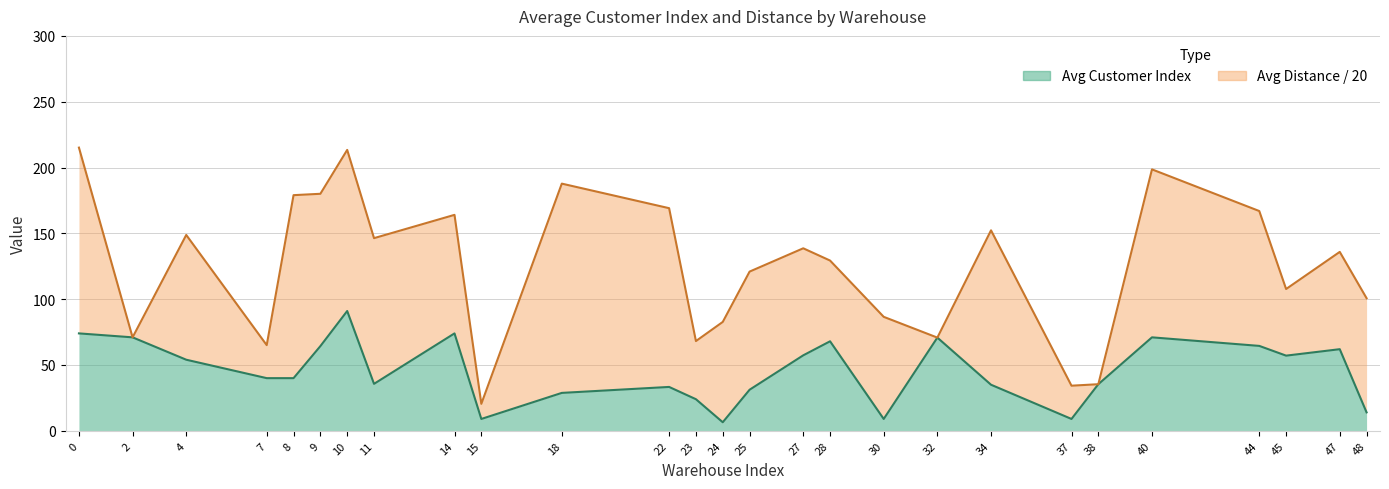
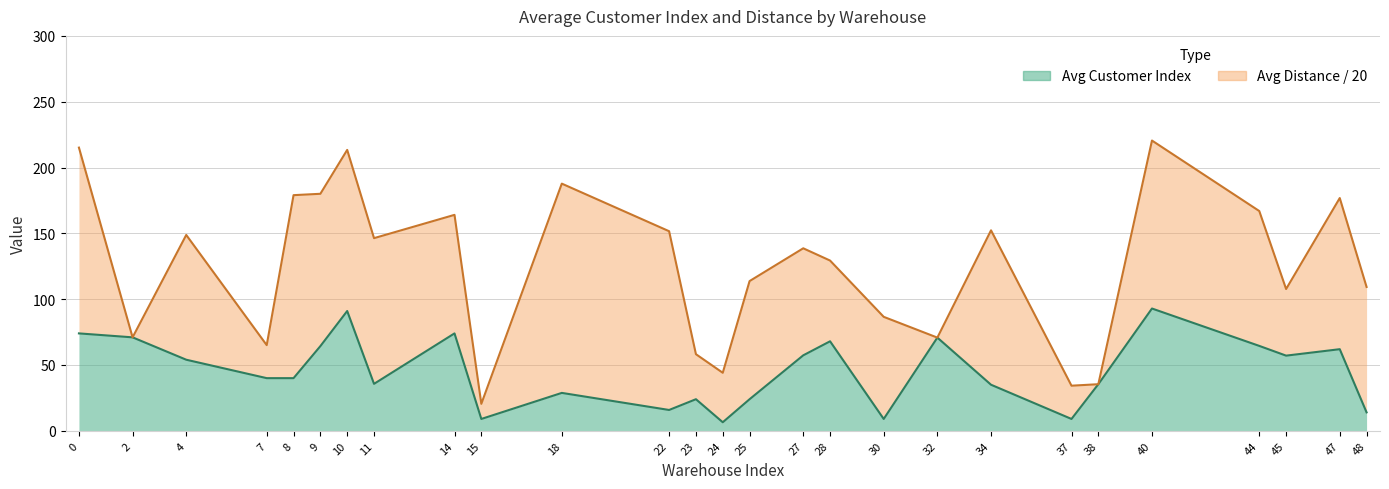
  {
    "Avg Customer Index": {
      "0": 74,
      "4": 54,
      "7": 40,
      "8": 40,
      "9": 64,
      "10": 91,
      "11": 36,
      "14": 74,
      "15": 9,
      "18": 29,
-     "22": 33,
+     "22": 16,
      "23": 24,
      "24": 7,
-     "25": 31,
+     "25": 24,
      "27": 57,
      "28": 68,
      "30": 9,
      "34": 35,
      "37": 9,
-     "40": 71,
+     "40": 93,
      "44": 65,
      "45": 57,
      "47": 62,
      "48": 14
    },
    "Avg Distance / 20": {
      "0": 141,
      "4": 95,
      "7": 25,
      "8": 139,
      "9": 116,
      "10": 122,
      "11": 111,
      "14": 90,
      "15": 11,
      "18": 159,
      "22": 136,
-     "23": 44,
-     "24": 76,
+     "23": 34,
+     "24": 38,
      "25": 90,
      "27": 81,
      "28": 61,
      "30": 78,
      "34": 117,
      "37": 25,
      "40": 128,
      "44": 102,
      "45": 51,
-     "47": 74,
-     "48": 87
+     "47": 115,
+     "48": 95
    }
  }
